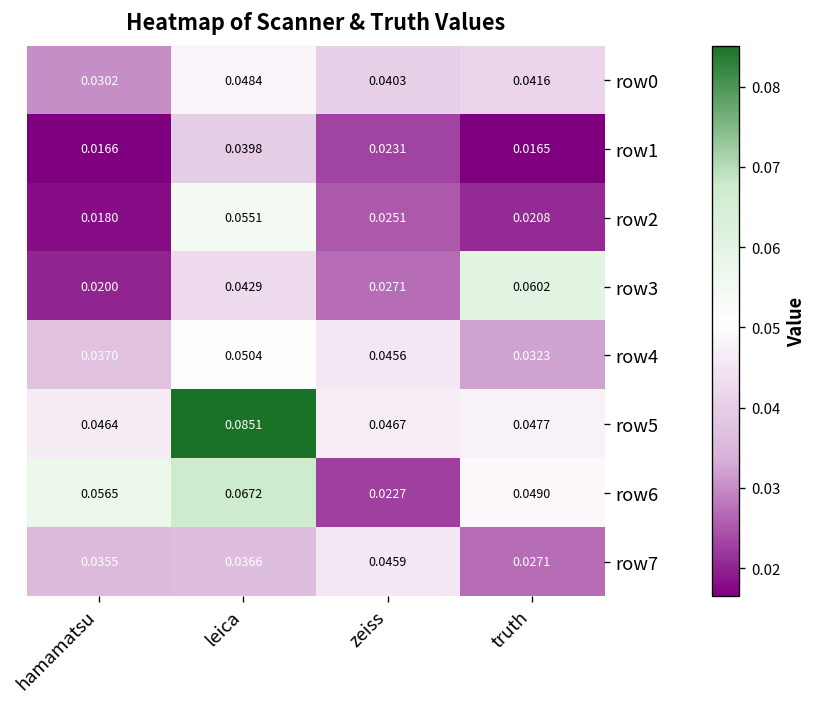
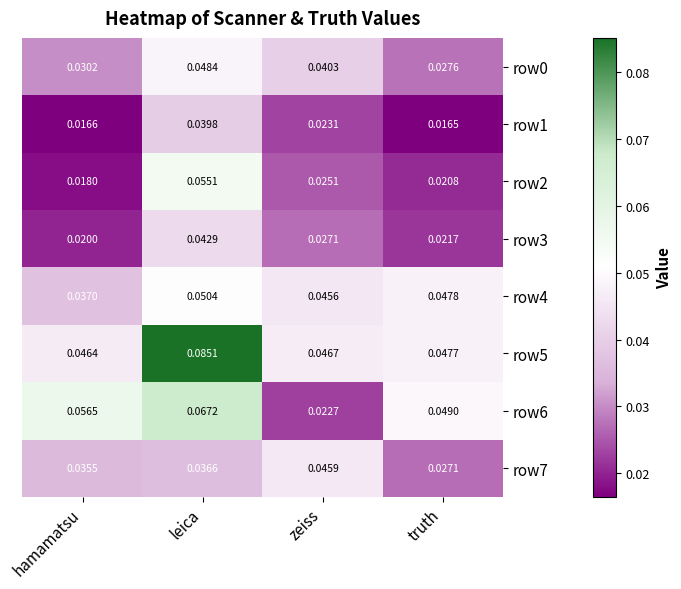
  {
    "row0": {
      "hamamatsu": 0.0302,
      "leica": 0.0484,
      "zeiss": 0.0403,
-     "truth": 0.0416
+     "truth": 0.0276
    },
    "row1": {
      "hamamatsu": 0.0166,
      "leica": 0.0398,
      "zeiss": 0.0231,
      "truth": 0.0165
    },
    "row2": {
      "hamamatsu": 0.0180,
      "leica": 0.0551,
      "zeiss": 0.0251,
      "truth": 0.0208
    },
    "row3": {
      "hamamatsu": 0.0200,
      "leica": 0.0429,
      "zeiss": 0.0271,
-     "truth": 0.0602
+     "truth": 0.0217
    },
    "row4": {
      "hamamatsu": 0.0370,
      "leica": 0.0504,
      "zeiss": 0.0456,
-     "truth": 0.0323
+     "truth": 0.0478
    },
    "row5": {
      "hamamatsu": 0.0464,
      "leica": 0.0851,
      "zeiss": 0.0467,
      "truth": 0.0477
    },
    "row6": {
      "hamamatsu": 0.0565,
      "leica": 0.0672,
      "zeiss": 0.0227,
      "truth": 0.0490
    },
    "row7": {
      "hamamatsu": 0.0355,
      "leica": 0.0366,
      "zeiss": 0.0459,
      "truth": 0.0271
    }
  }
